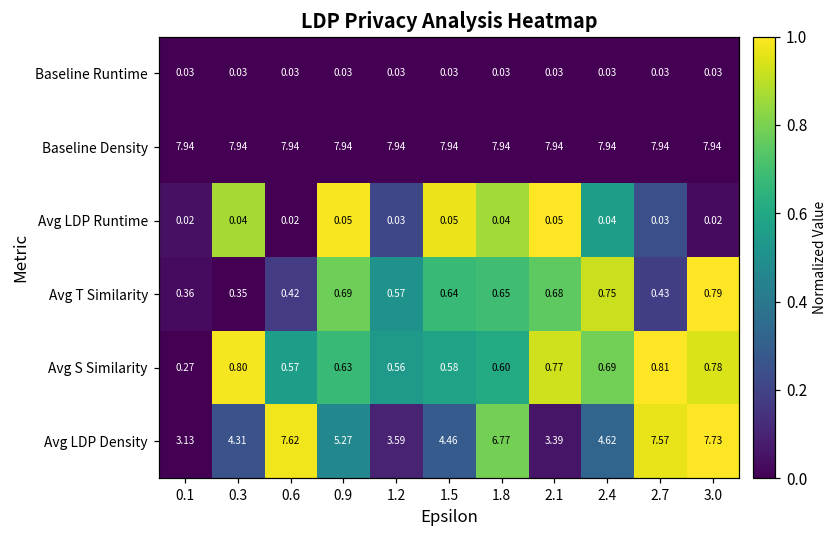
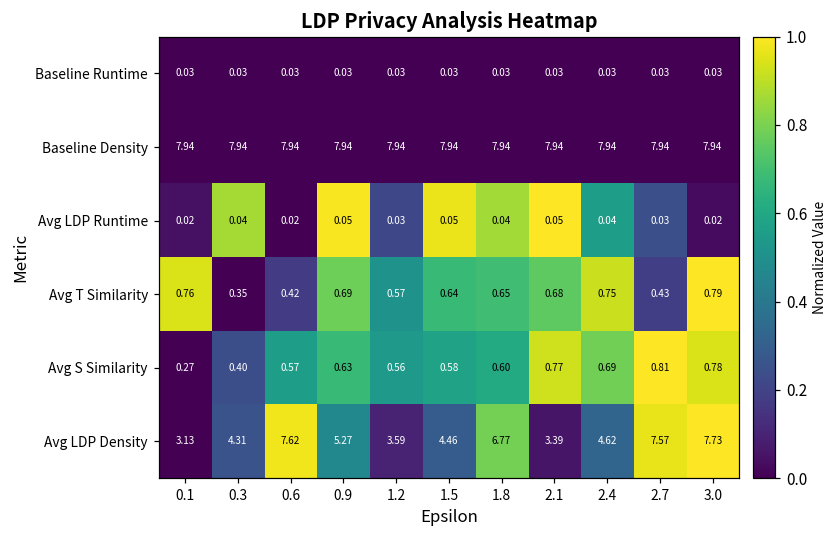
  {
    "Baseline Runtime": {
      "0.1": 0.03,
      "0.3": 0.03,
      "0.6": 0.03,
      "0.9": 0.03,
      "1.2": 0.03,
      "1.5": 0.03,
      "1.8": 0.03,
      "2.1": 0.03,
      "2.4": 0.03,
      "2.7": 0.03,
      "3.0": 0.03
    },
    "Baseline Density": {
      "0.1": 7.94,
      "0.3": 7.94,
      "0.6": 7.94,
      "0.9": 7.94,
      "1.2": 7.94,
      "1.5": 7.94,
      "1.8": 7.94,
      "2.1": 7.94,
      "2.4": 7.94,
      "2.7": 7.94,
      "3.0": 7.94
    },
    "Avg LDP Runtime": {
      "0.1": 0.02,
      "0.3": 0.04,
      "0.6": 0.02,
      "0.9": 0.05,
      "1.2": 0.03,
      "1.5": 0.05,
      "1.8": 0.04,
      "2.1": 0.05,
      "2.4": 0.04,
      "2.7": 0.03,
      "3.0": 0.02
    },
    "Avg T Similarity": {
-     "0.1": 0.36,
+     "0.1": 0.76,
      "0.3": 0.35,
      "0.6": 0.42,
      "0.9": 0.69,
      "1.2": 0.57,
      "1.5": 0.64,
      "1.8": 0.65,
      "2.1": 0.68,
      "2.4": 0.75,
      "2.7": 0.43,
      "3.0": 0.79
    },
    "Avg S Similarity": {
      "0.1": 0.27,
-     "0.3": 0.80,
+     "0.3": 0.40,
      "0.6": 0.57,
      "0.9": 0.63,
      "1.2": 0.56,
      "1.5": 0.58,
      "1.8": 0.60,
      "2.1": 0.77,
      "2.4": 0.69,
      "2.7": 0.81,
      "3.0": 0.78
    },
    "Avg LDP Density": {
      "0.1": 3.13,
      "0.3": 4.31,
      "0.6": 7.62,
      "0.9": 5.27,
      "1.2": 3.59,
      "1.5": 4.46,
      "1.8": 6.77,
      "2.1": 3.39,
      "2.4": 4.62,
      "2.7": 7.57,
      "3.0": 7.73
    }
  }
